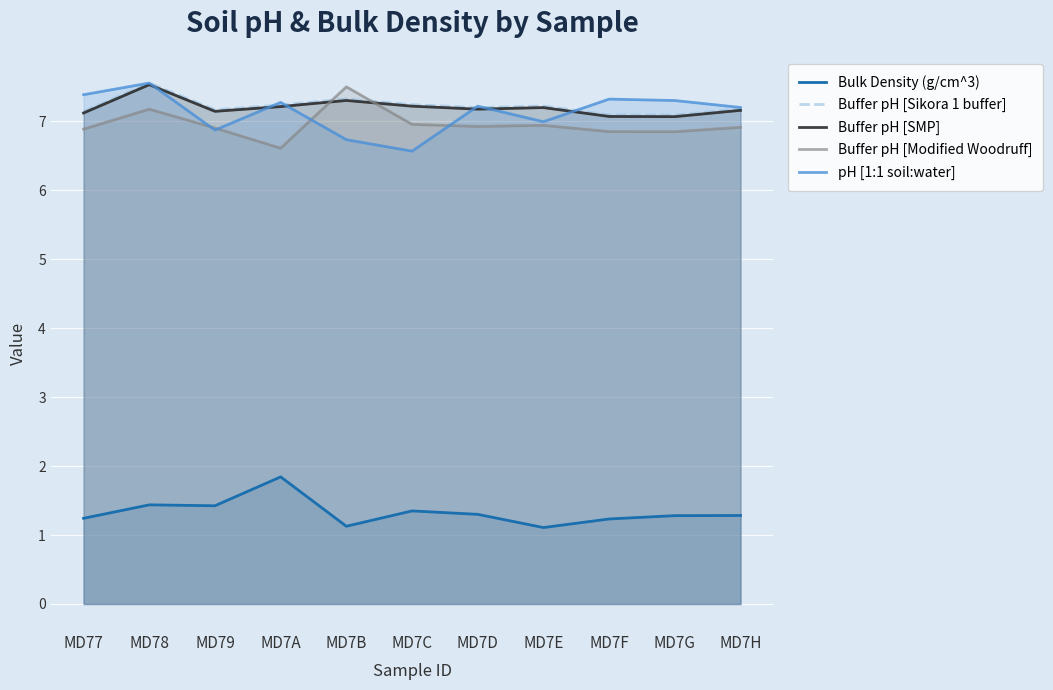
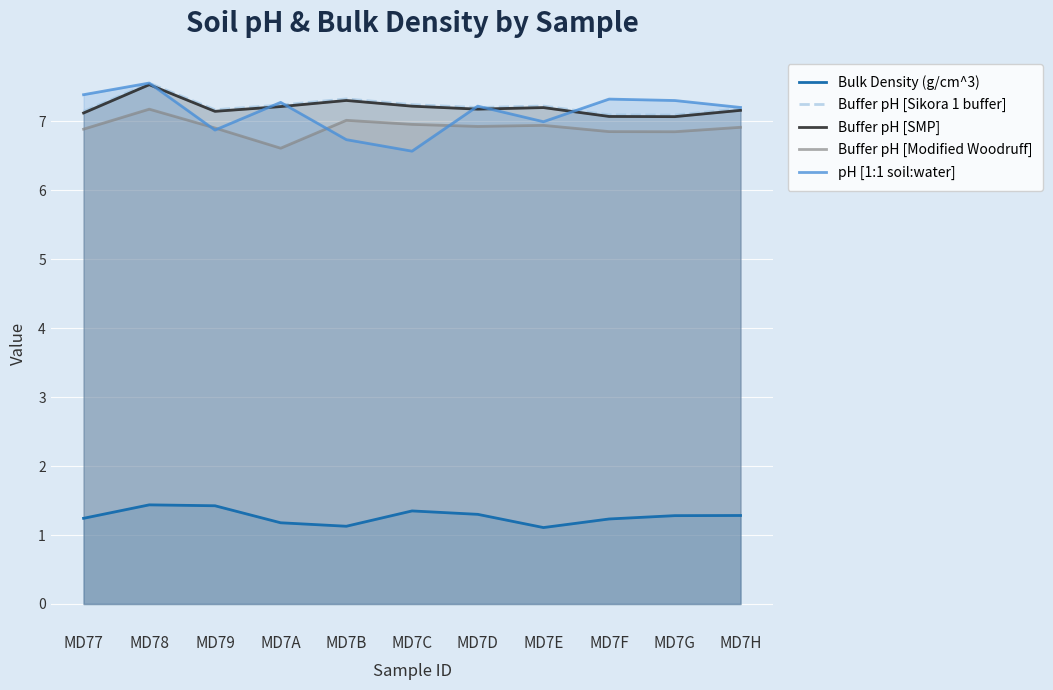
  {
    "Bulk Density (g/cm^3)": {
      "MD77": 1.2,
      "MD78": 1.4,
      "MD79": 1.4,
-     "MD7A": 1.8,
+     "MD7A": 1.2,
      "MD7B": 1.1,
      "MD7C": 1.3,
      "MD7D": 1.3,
      "MD7E": 1.1,
      "MD7F": 1.2,
      "MD7G": 1.3,
      "MD7H": 1.3
    },
    "Buffer pH [Modified Woodruff]": {
      "MD77": 6.9,
      "MD78": 7.2,
      "MD7A": 6.6,
-     "MD7B": 7.5,
+     "MD7B": 7.0,
      "MD7C": 7.0,
      "MD7D": 6.9,
      "MD7E": 6.9,
      "MD7F": 6.8,
      "MD7G": 6.8,
      "MD7H": 6.9
    },
    "pH [1:1 soil:water]": {
      "MD77": 7.4,
      "MD7A": 7.3,
      "MD7B": 6.7,
      "MD7C": 6.6,
      "MD7E": 7.0,
      "MD7F": 7.3,
      "MD7G": 7.3
    }
  }
